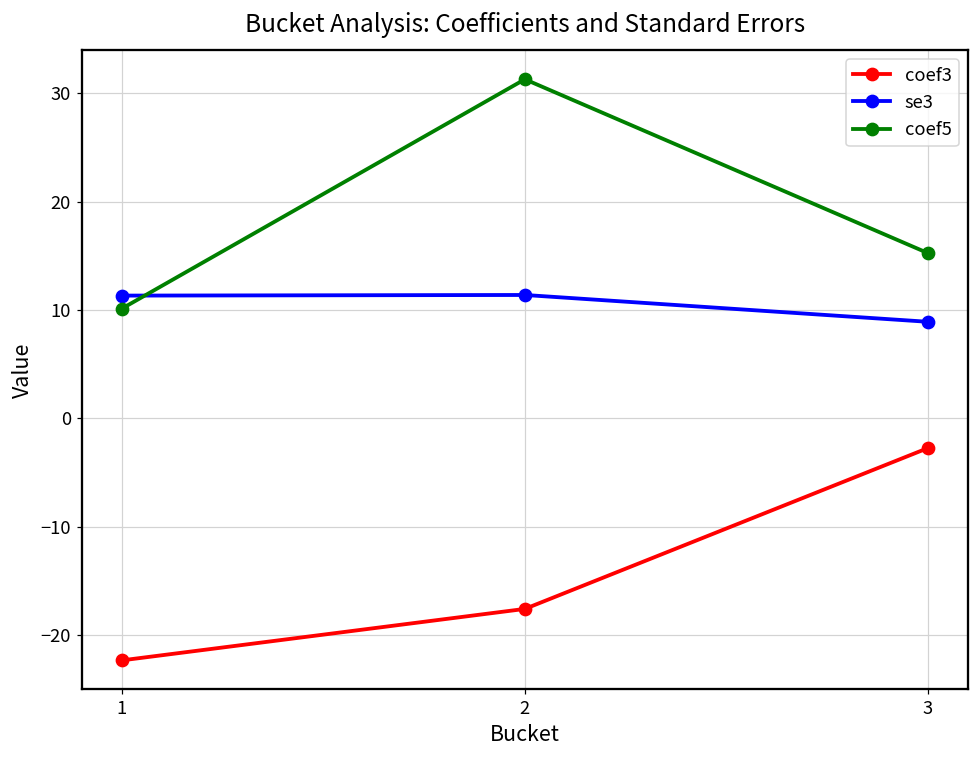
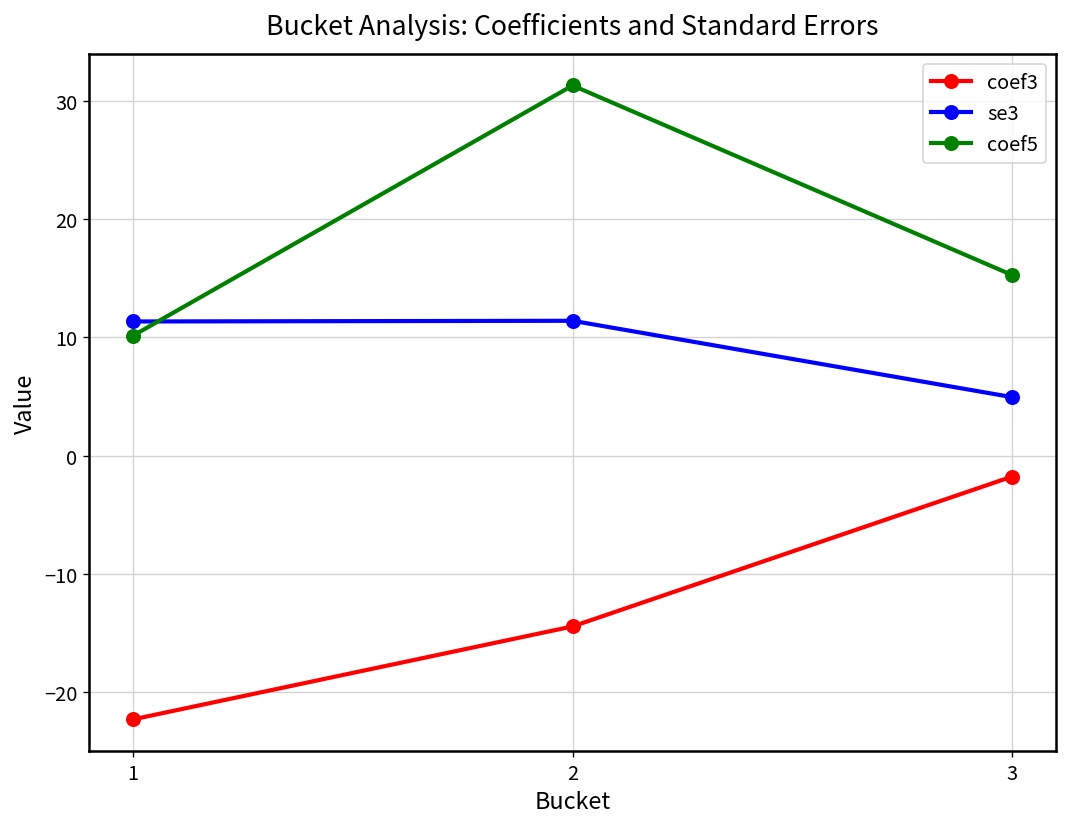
  {
    "coef3": {
      "1": -22,
-     "2": -18,
-     "3": -3
+     "2": -14,
+     "3": -2
    },
    "se3": {
      "1": 11,
      "2": 11,
-     "3": 9
+     "3": 5
    },
    "coef5": {
      "1": 10,
      "2": 31,
      "3": 15
    }
  }
